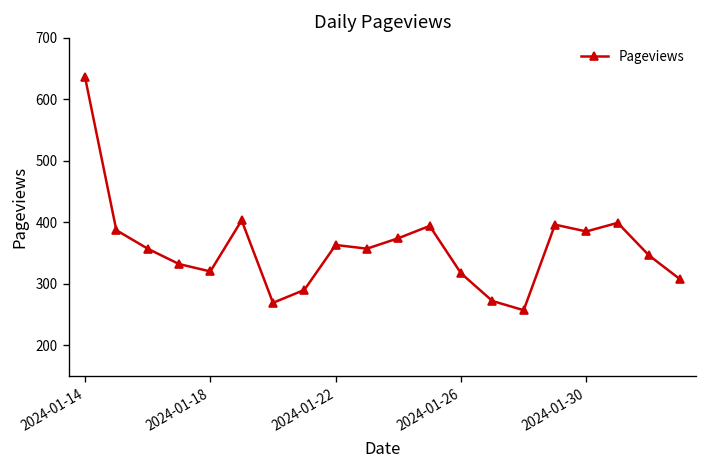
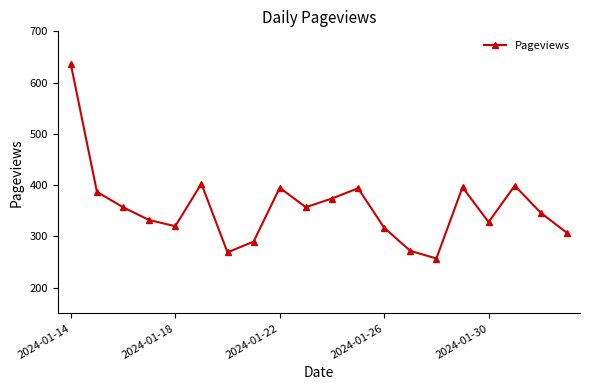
  {
    "2024-01-14": 640,
    "2024-01-18": 320,
-   "2024-01-22": 360,
+   "2024-01-22": 400,
    "2024-01-26": 320,
-   "2024-01-30": 390
+   "2024-01-30": 330
  }
